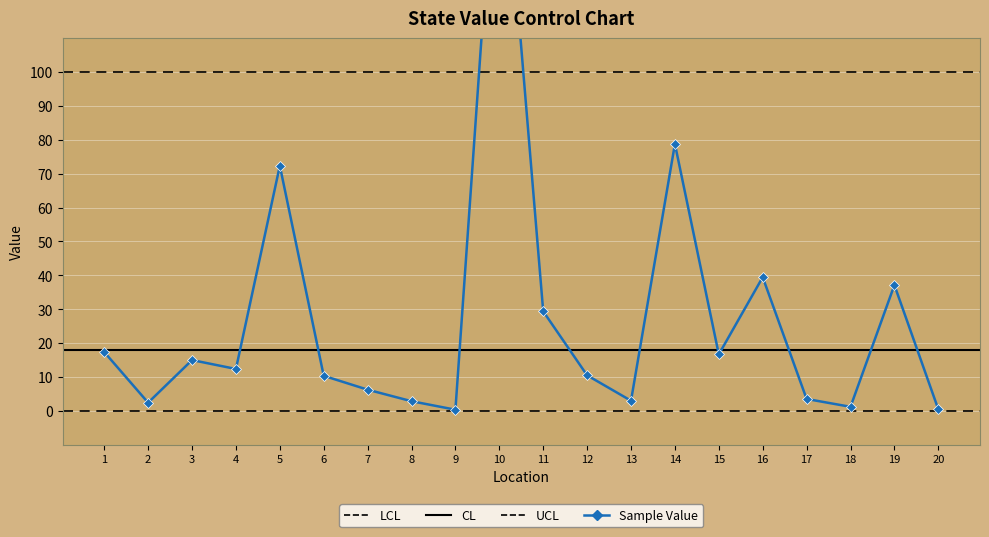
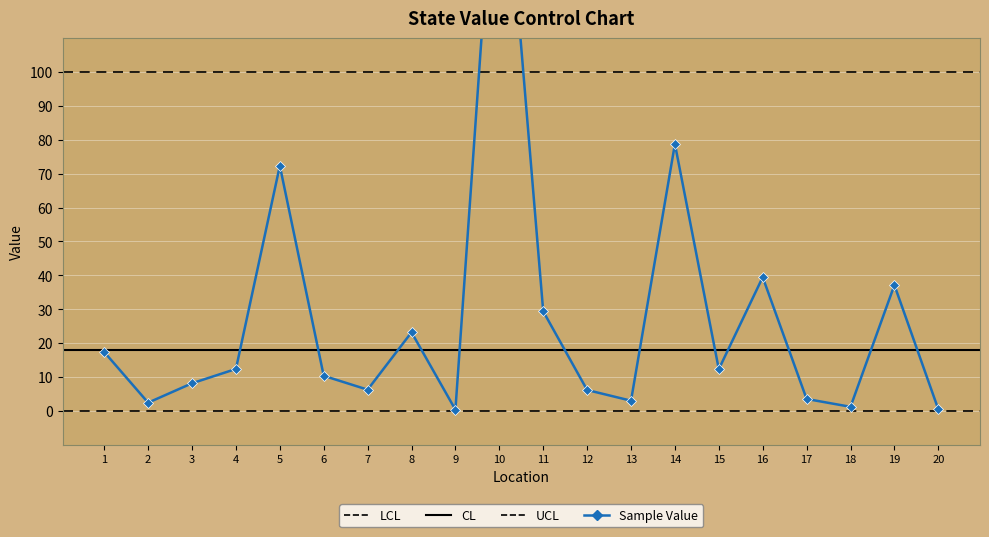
  {
    "1": 17,
    "2": 2,
-   "3": 15,
+   "3": 8,
    "4": 12,
    "5": 72,
    "6": 10,
    "7": 6,
-   "8": 3,
+   "8": 23,
    "9": 0,
    "11": 29,
-   "12": 11,
+   "12": 6,
    "13": 3,
    "14": 79,
-   "15": 17,
+   "15": 12,
    "16": 39,
    "17": 4,
    "18": 1,
    "19": 37,
    "20": 0
  }
